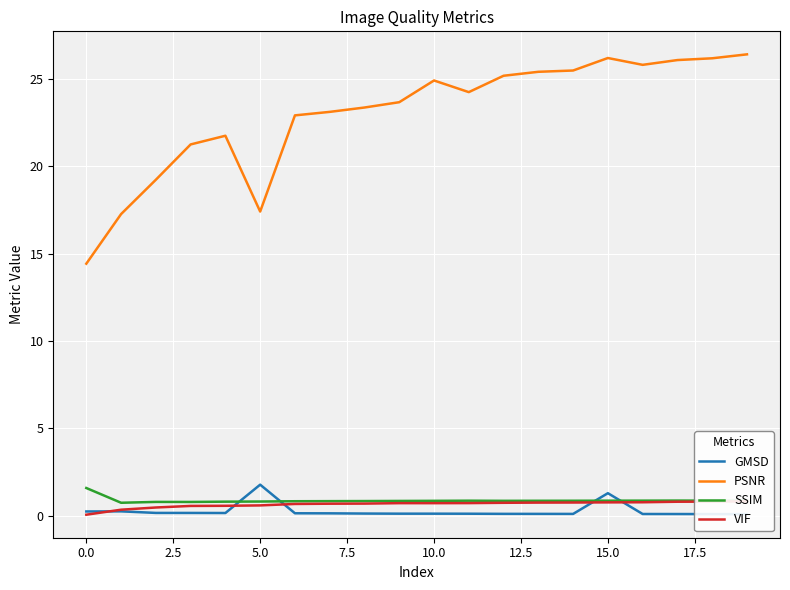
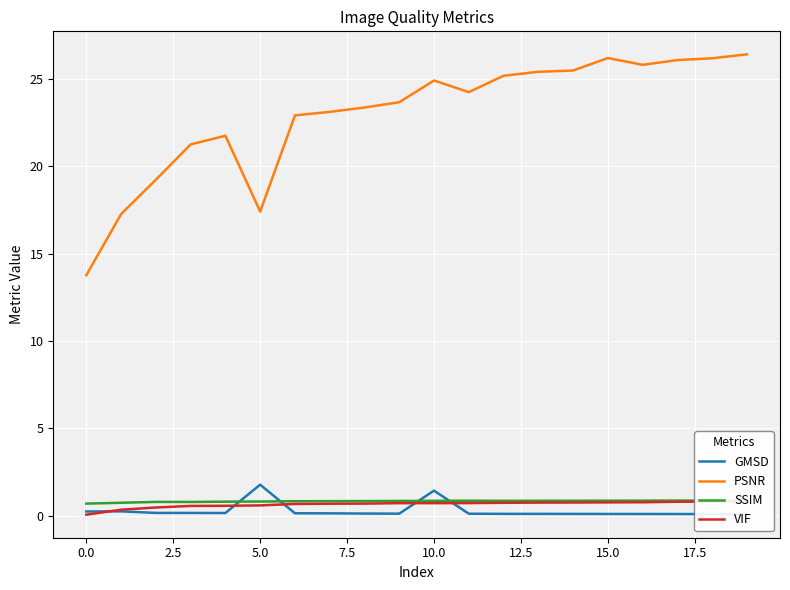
  {
    "GMSD": {
      "0.0": 0.2,
      "5.0": 1.8,
-     "10.0": 0.1,
-     "15.0": 1.3
+     "10.0": 1.4,
+     "15.0": 0.1
    },
    "PSNR": {
-     "0.0": 14.4,
+     "0.0": 13.8,
      "5.0": 17.4,
      "10.0": 24.9,
      "15.0": 26.2
    },
    "SSIM": {
-     "0.0": 1.6,
+     "0.0": 0.7,
      "5.0": 0.8
    },
    "VIF": {
      "0.0": 0.1,
      "5.0": 0.6
    }
  }
